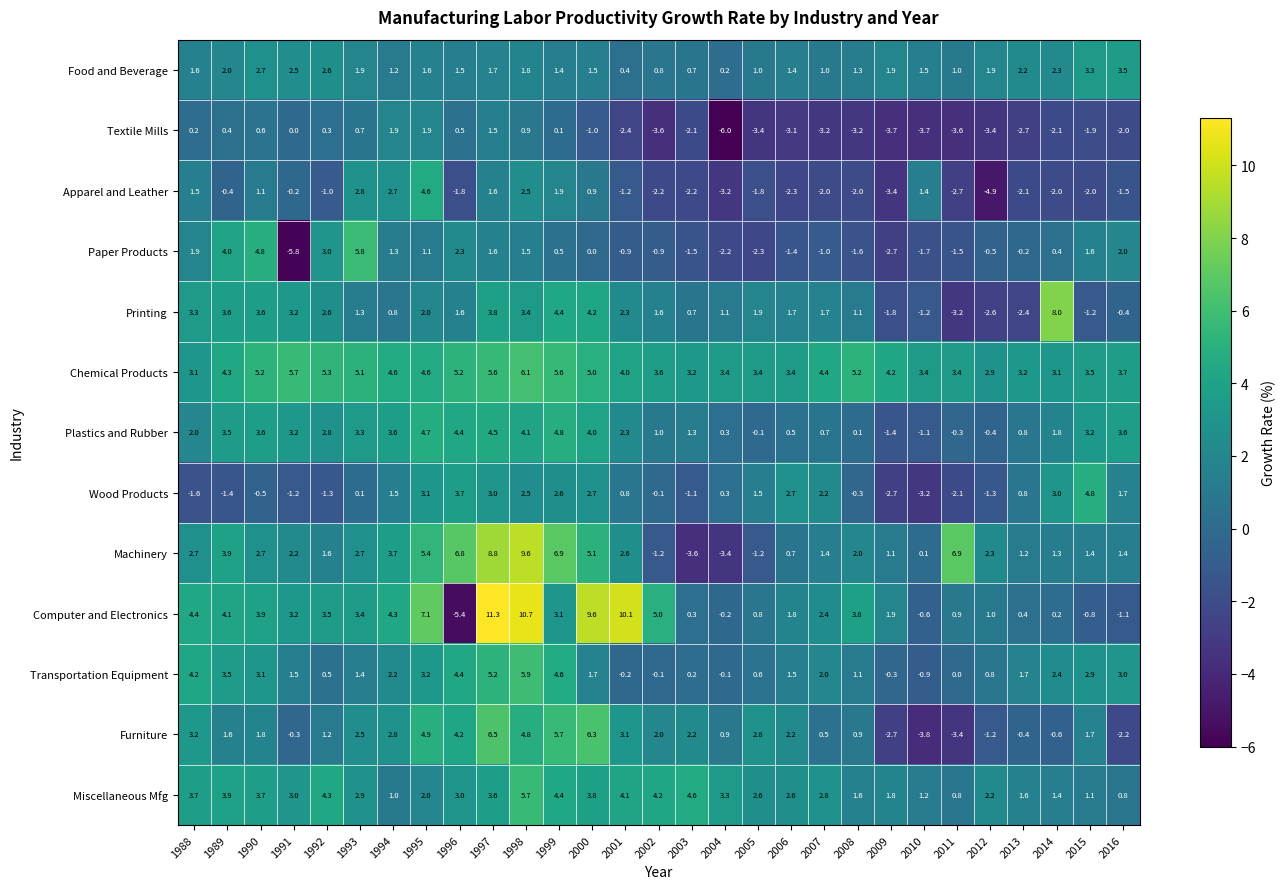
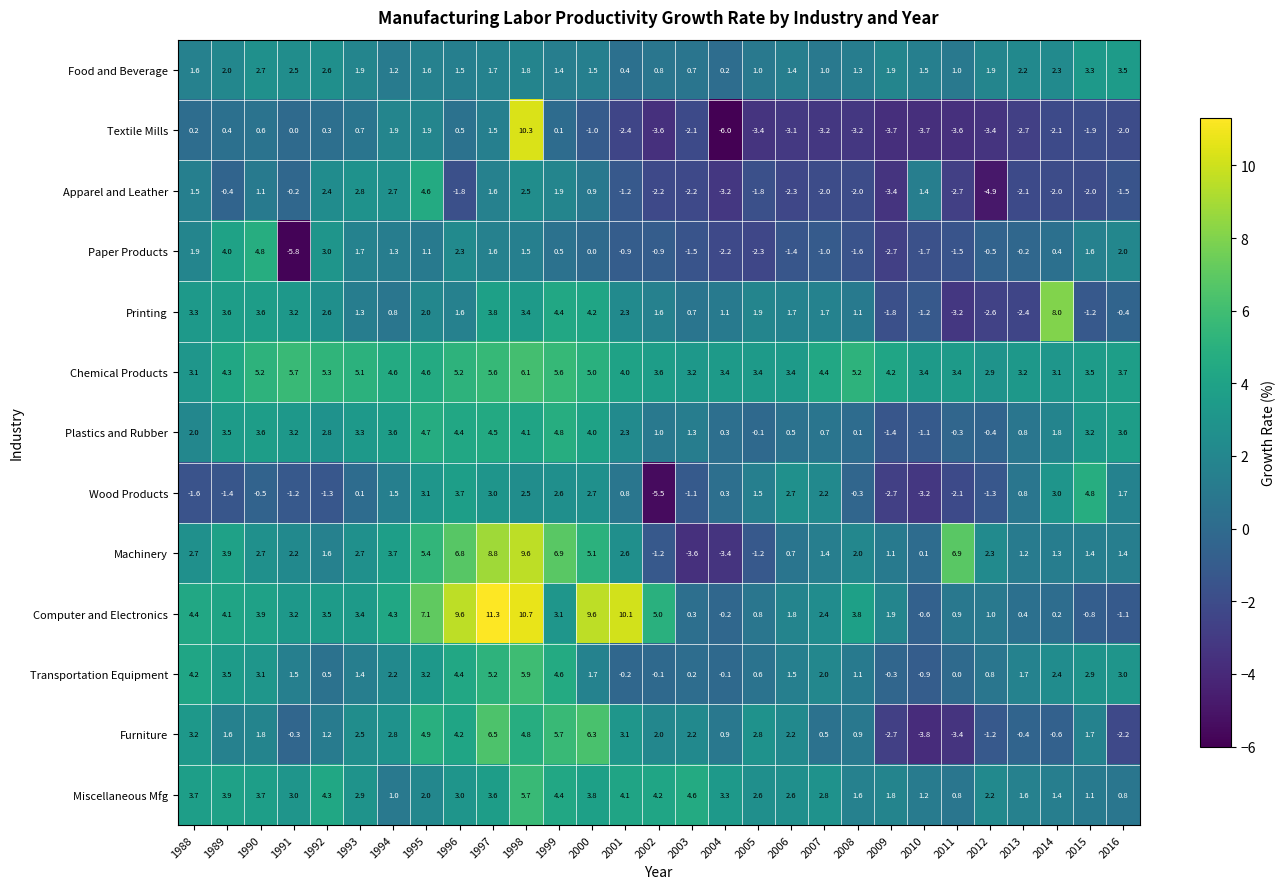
  {
    "Textile Mills": {
      "1988": 0.2,
      "1989": 0.4,
      "1990": 0.6,
      "1991": 0.0,
      "1992": 0.3,
      "1993": 0.7,
      "1994": 1.9,
      "1995": 1.9,
      "1996": 0.5,
      "1997": 1.5,
-     "1998": 0.9,
+     "1998": 10.3,
      "1999": 0.1,
      "2000": -1.0,
      "2001": -2.4,
      "2002": -3.6,
      "2003": -2.1,
      "2004": -6.0,
      "2005": -3.4,
      "2006": -3.1,
      "2007": -3.2,
      "2008": -3.2,
      "2009": -3.7,
      "2010": -3.7,
      "2011": -3.6,
      "2012": -3.4,
      "2013": -2.7,
      "2014": -2.1,
      "2015": -1.9,
      "2016": -2.0
    },
    "Apparel and Leather": {
      "1988": 1.5,
      "1989": -0.4,
      "1990": 1.1,
      "1991": -0.2,
-     "1992": -1.0,
+     "1992": 2.4,
      "1993": 2.8,
      "1994": 2.7,
      "1995": 4.6,
      "1996": -1.8,
      "1997": 1.6,
      "1998": 2.5,
      "1999": 1.9,
      "2000": 0.9,
      "2001": -1.2,
      "2002": -2.2,
      "2003": -2.2,
      "2004": -3.2,
      "2005": -1.8,
      "2006": -2.3,
      "2007": -2.0,
      "2008": -2.0,
      "2009": -3.4,
      "2010": 1.4,
      "2011": -2.7,
      "2012": -4.9,
      "2013": -2.1,
      "2014": -2.0,
      "2015": -2.0,
      "2016": -1.5
    },
    "Paper Products": {
      "1988": 1.9,
      "1989": 4.0,
      "1990": 4.8,
      "1991": -5.8,
      "1992": 3.0,
-     "1993": 5.8,
+     "1993": 1.7,
      "1994": 1.3,
      "1995": 1.1,
      "1996": 2.3,
      "1997": 1.6,
      "1998": 1.5,
      "1999": 0.5,
      "2000": 0.0,
      "2001": -0.9,
      "2002": -0.9,
      "2003": -1.5,
      "2004": -2.2,
      "2005": -2.3,
      "2006": -1.4,
      "2007": -1.0,
      "2008": -1.6,
      "2009": -2.7,
      "2010": -1.7,
      "2011": -1.5,
      "2012": -0.5,
      "2013": -0.2,
      "2014": 0.4,
      "2015": 1.6,
      "2016": 2.0
    },
    "Wood Products": {
      "1988": -1.6,
      "1989": -1.4,
      "1990": -0.5,
      "1991": -1.2,
      "1992": -1.3,
      "1993": 0.1,
      "1994": 1.5,
      "1995": 3.1,
      "1996": 3.7,
      "1997": 3.0,
      "1998": 2.5,
      "1999": 2.6,
      "2000": 2.7,
      "2001": 0.8,
-     "2002": -0.1,
+     "2002": -5.5,
      "2003": -1.1,
      "2004": 0.3,
      "2005": 1.5,
      "2006": 2.7,
      "2007": 2.2,
      "2008": -0.3,
      "2009": -2.7,
      "2010": -3.2,
      "2011": -2.1,
      "2012": -1.3,
      "2013": 0.8,
      "2014": 3.0,
      "2015": 4.8,
      "2016": 1.7
    },
    "Computer and Electronics": {
      "1988": 4.4,
      "1989": 4.1,
      "1990": 3.9,
      "1991": 3.2,
      "1992": 3.5,
      "1993": 3.4,
      "1994": 4.3,
      "1995": 7.1,
-     "1996": -5.4,
+     "1996": 9.6,
      "1997": 11.3,
      "1998": 10.7,
      "1999": 3.1,
      "2000": 9.6,
      "2001": 10.1,
      "2002": 5.0,
      "2003": 0.3,
      "2004": -0.2,
      "2005": 0.8,
      "2006": 1.8,
      "2007": 2.4,
      "2008": 3.8,
      "2009": 1.9,
      "2010": -0.6,
      "2011": 0.9,
      "2012": 1.0,
      "2013": 0.4,
      "2014": 0.2,
      "2015": -0.8,
      "2016": -1.1
    }
  }
